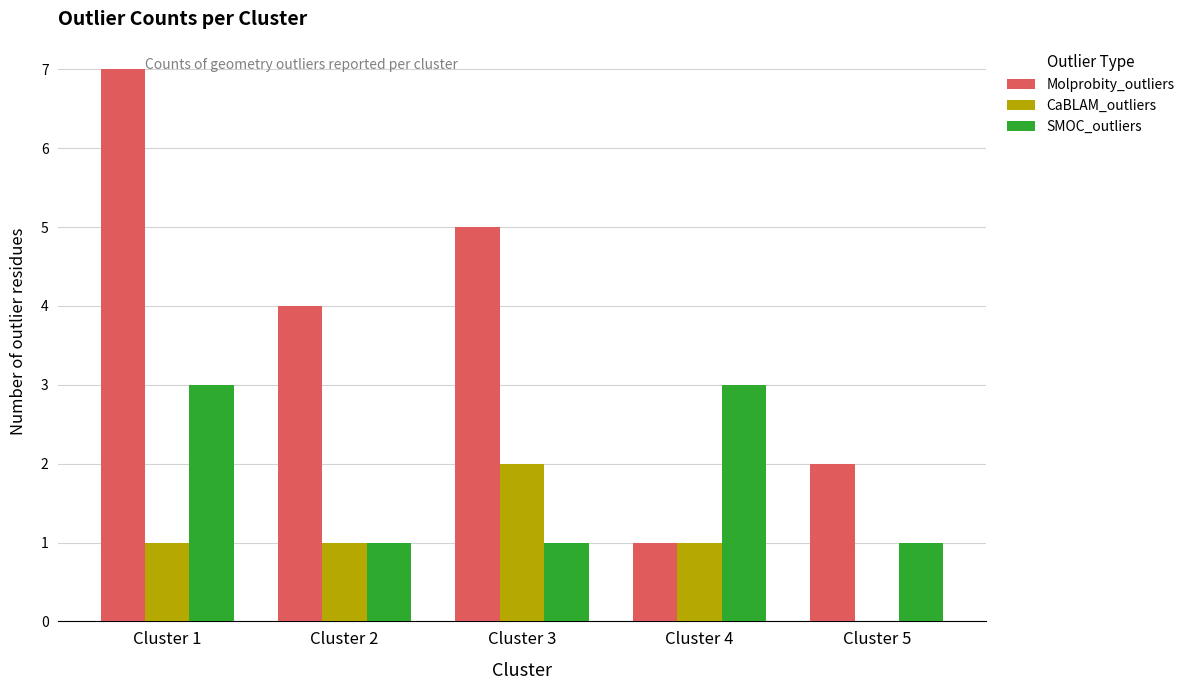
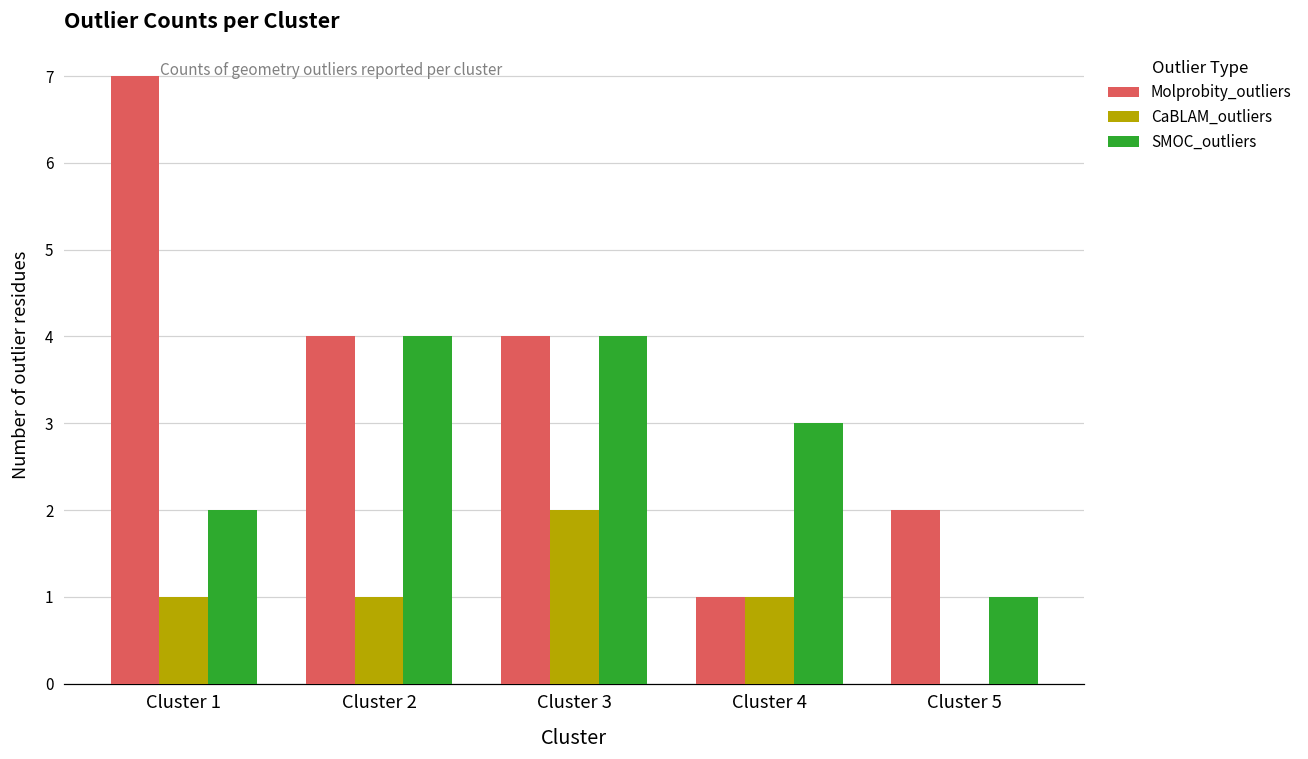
  {
    "Molprobity_outliers": {
      "Cluster 1": 7,
      "Cluster 2": 4,
-     "Cluster 3": 5,
+     "Cluster 3": 4,
      "Cluster 4": 1,
      "Cluster 5": 2
    },
    "CaBLAM_outliers": {
      "Cluster 1": 1,
      "Cluster 2": 1,
      "Cluster 3": 2,
      "Cluster 4": 1,
      "Cluster 5": 0
    },
    "SMOC_outliers": {
-     "Cluster 1": 3,
-     "Cluster 2": 1,
-     "Cluster 3": 1,
+     "Cluster 1": 2,
+     "Cluster 2": 4,
+     "Cluster 3": 4,
      "Cluster 4": 3,
      "Cluster 5": 1
    }
  }
